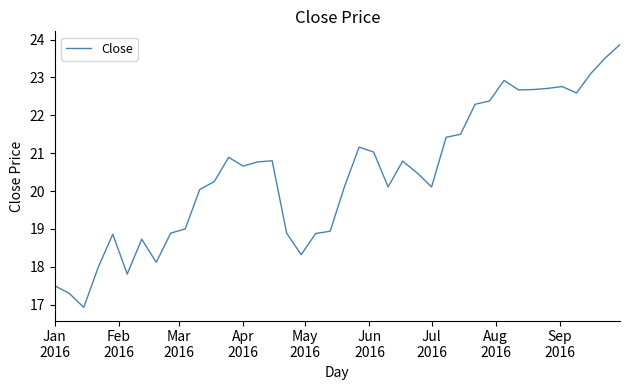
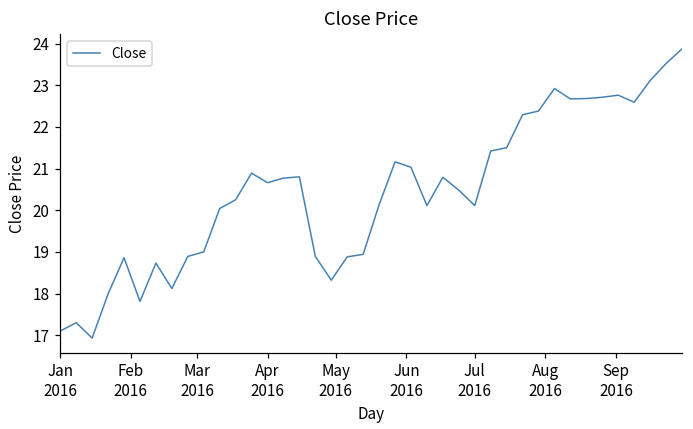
  {
-   "Jan 2016": 17.5,
+   "Jan 2016": 17.1,
    "Apr 2016": 20.7,
    "Jul 2016": 20.1
  }
